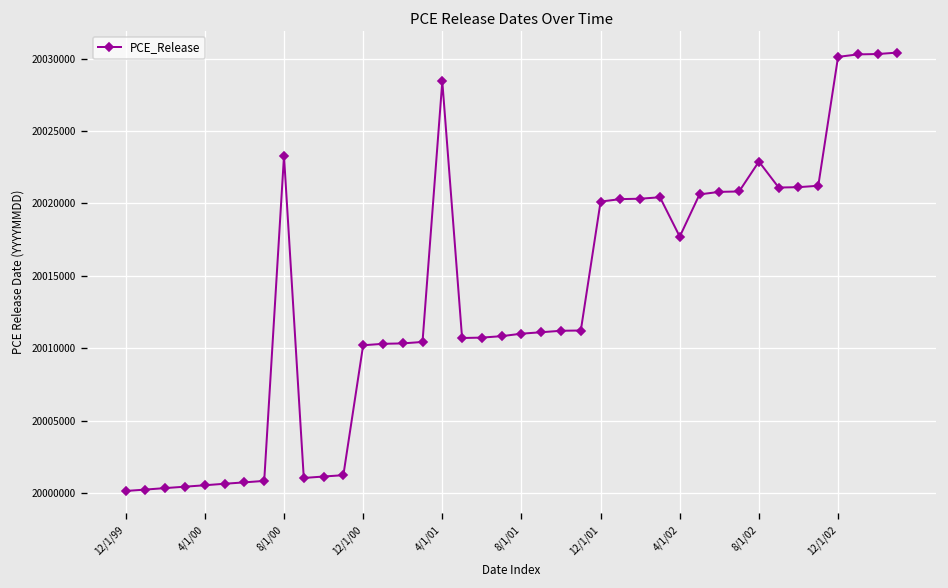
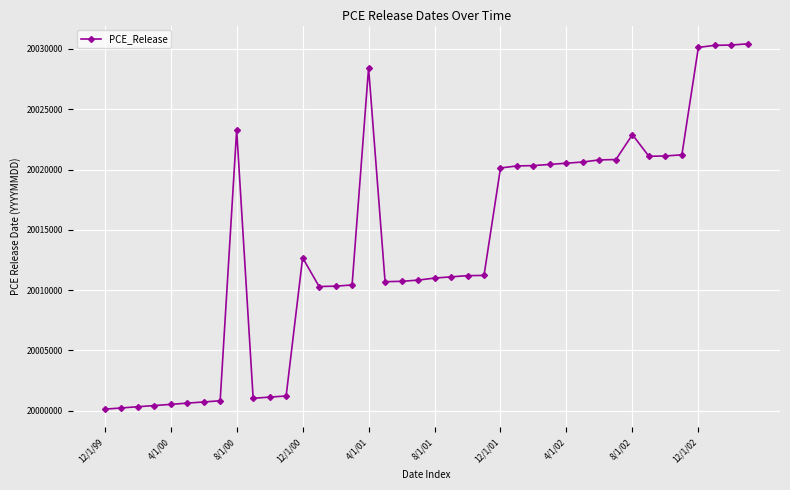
  {
    "12/1/99": 20000100,
    "4/1/00": 20000500,
    "8/1/00": 20023300,
-   "12/1/00": 20010200,
+   "12/1/00": 20012700,
    "4/1/01": 20028400,
    "8/1/01": 20011000,
    "12/1/01": 20020100,
-   "4/1/02": 20017700,
+   "4/1/02": 20020500,
    "8/1/02": 20022900,
    "12/1/02": 20030100
  }
